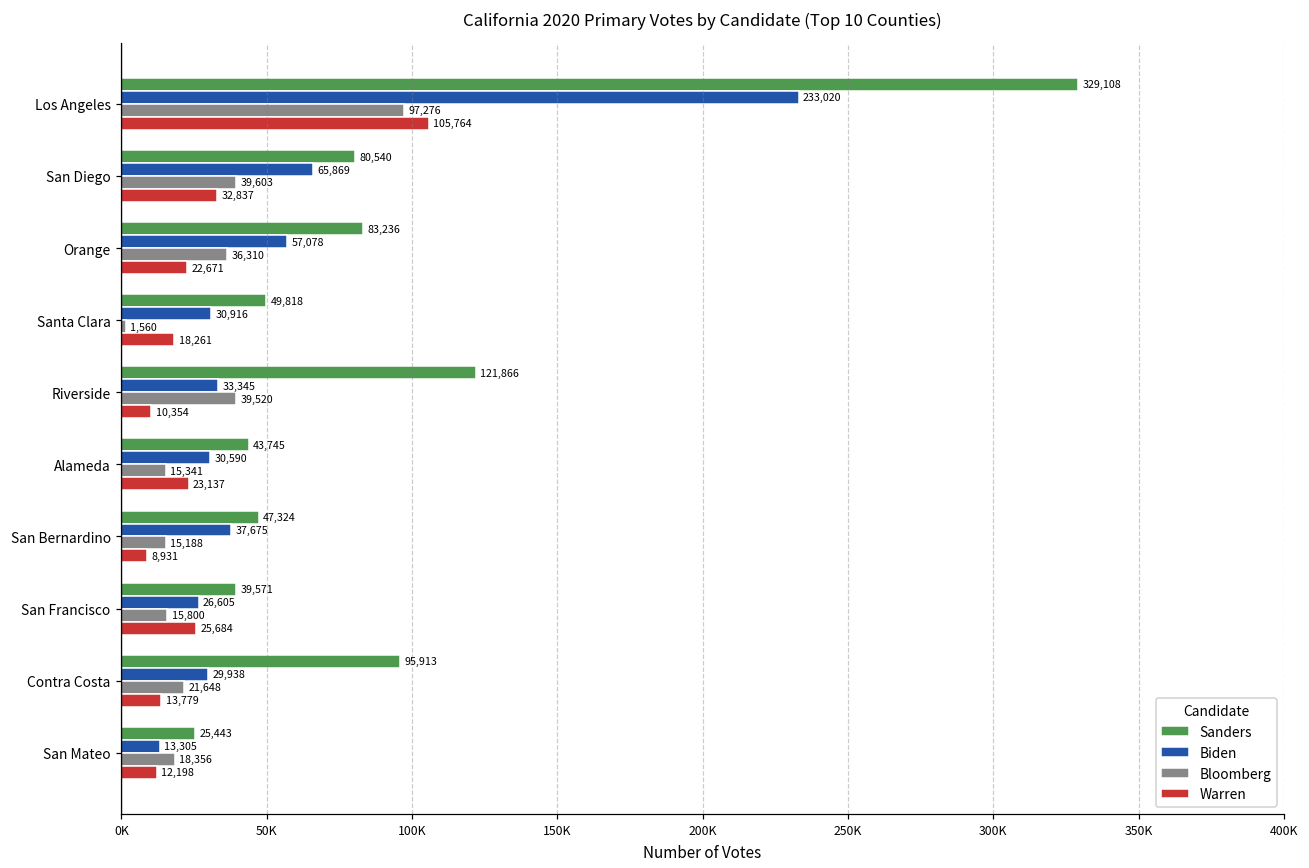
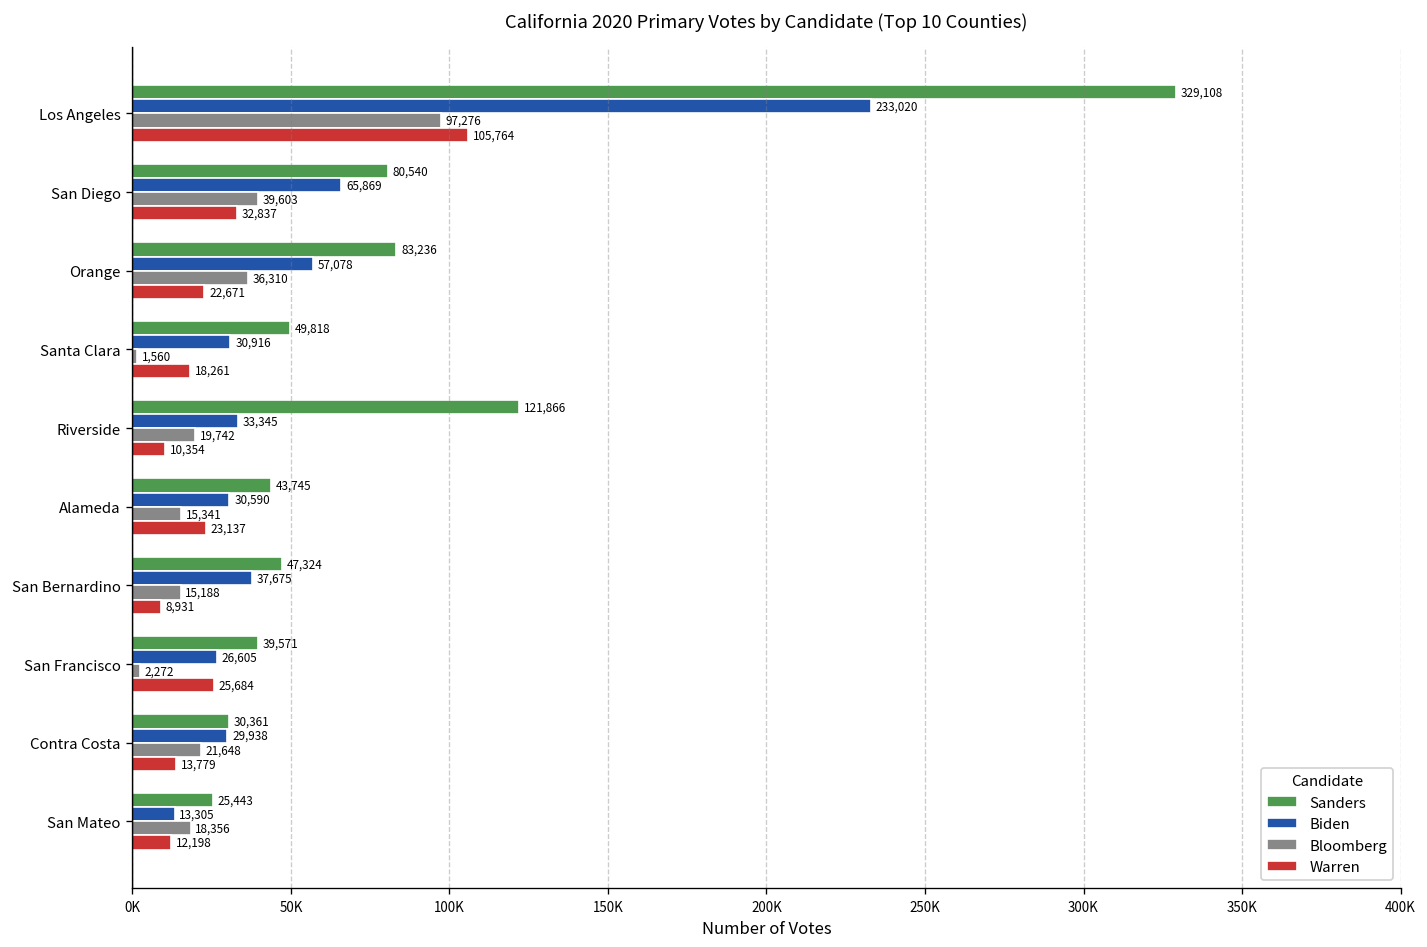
  {
    "Sanders": {
      "Los Angeles": "329,108",
      "San Diego": "80,540",
      "Orange": "83,236",
      "Santa Clara": "49,818",
      "Riverside": "121,866",
      "Alameda": "43,745",
      "San Bernardino": "47,324",
      "San Francisco": "39,571",
-     "Contra Costa": "95,913",
+     "Contra Costa": "30,361",
      "San Mateo": "25,443"
    },
    "Biden": {
      "Los Angeles": "233,020",
      "San Diego": "65,869",
      "Orange": "57,078",
      "Santa Clara": "30,916",
      "Riverside": "33,345",
      "Alameda": "30,590",
      "San Bernardino": "37,675",
      "San Francisco": "26,605",
      "Contra Costa": "29,938",
      "San Mateo": "13,305"
    },
    "Bloomberg": {
      "Los Angeles": "97,276",
      "San Diego": "39,603",
      "Orange": "36,310",
      "Santa Clara": "1,560",
-     "Riverside": "39,520",
+     "Riverside": "19,742",
      "Alameda": "15,341",
      "San Bernardino": "15,188",
-     "San Francisco": "15,800",
+     "San Francisco": "2,272",
      "Contra Costa": "21,648",
      "San Mateo": "18,356"
    },
    "Warren": {
      "Los Angeles": "105,764",
      "San Diego": "32,837",
      "Orange": "22,671",
      "Santa Clara": "18,261",
      "Riverside": "10,354",
      "Alameda": "23,137",
      "San Bernardino": "8,931",
      "San Francisco": "25,684",
      "Contra Costa": "13,779",
      "San Mateo": "12,198"
    }
  }
